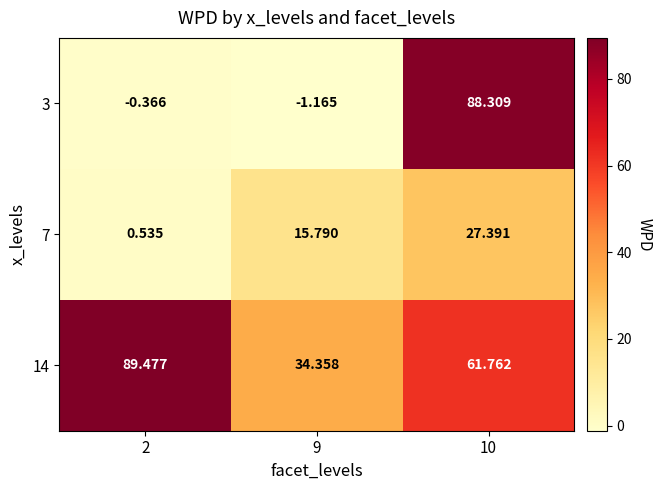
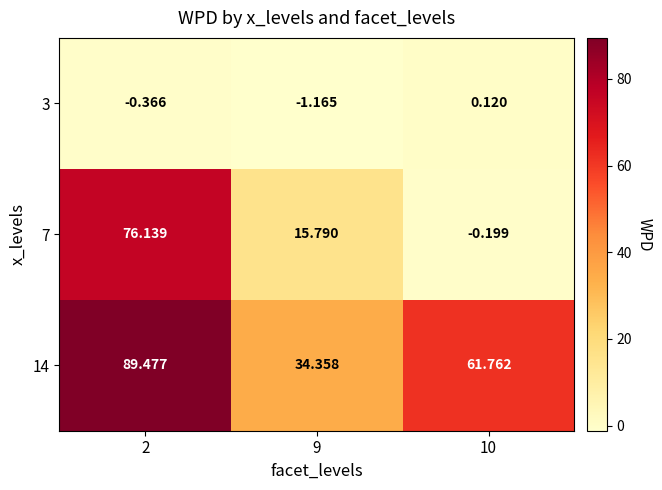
  {
    "3": {
      "2": -0.366,
      "9": -1.165,
-     "10": 88.309
+     "10": 0.120
    },
    "7": {
-     "2": 0.535,
+     "2": 76.139,
      "9": 15.790,
-     "10": 27.391
+     "10": -0.199
    },
    "14": {
      "2": 89.477,
      "9": 34.358,
      "10": 61.762
    }
  }
